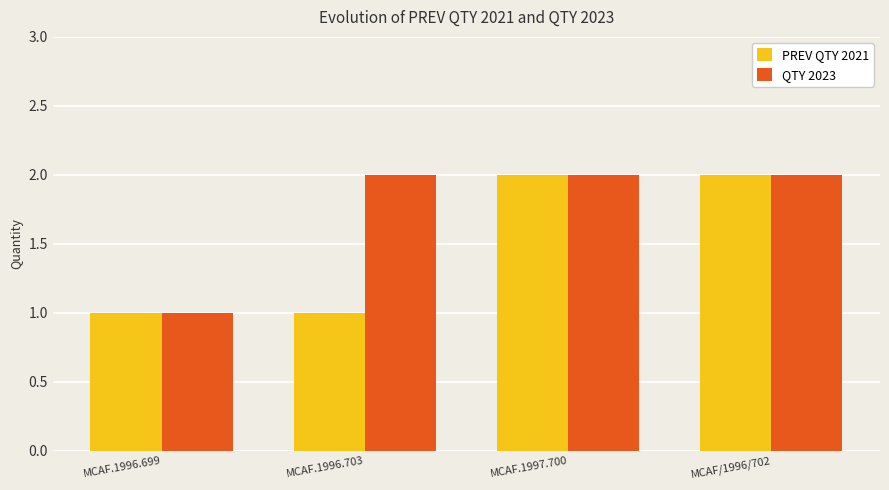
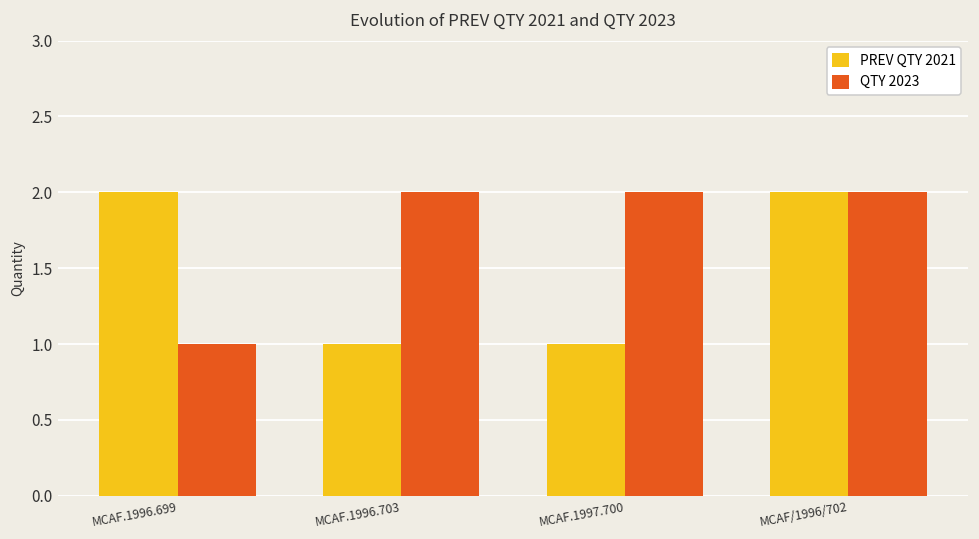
  {
    "PREV QTY 2021": {
-     "MCAF.1996.699": 1,
+     "MCAF.1996.699": 2,
      "MCAF.1996.703": 1,
-     "MCAF.1997.700": 2,
+     "MCAF.1997.700": 1,
      "MCAF/1996/702": 2
    },
    "QTY 2023": {
      "MCAF.1996.699": 1,
      "MCAF.1996.703": 2,
      "MCAF.1997.700": 2,
      "MCAF/1996/702": 2
    }
  }
